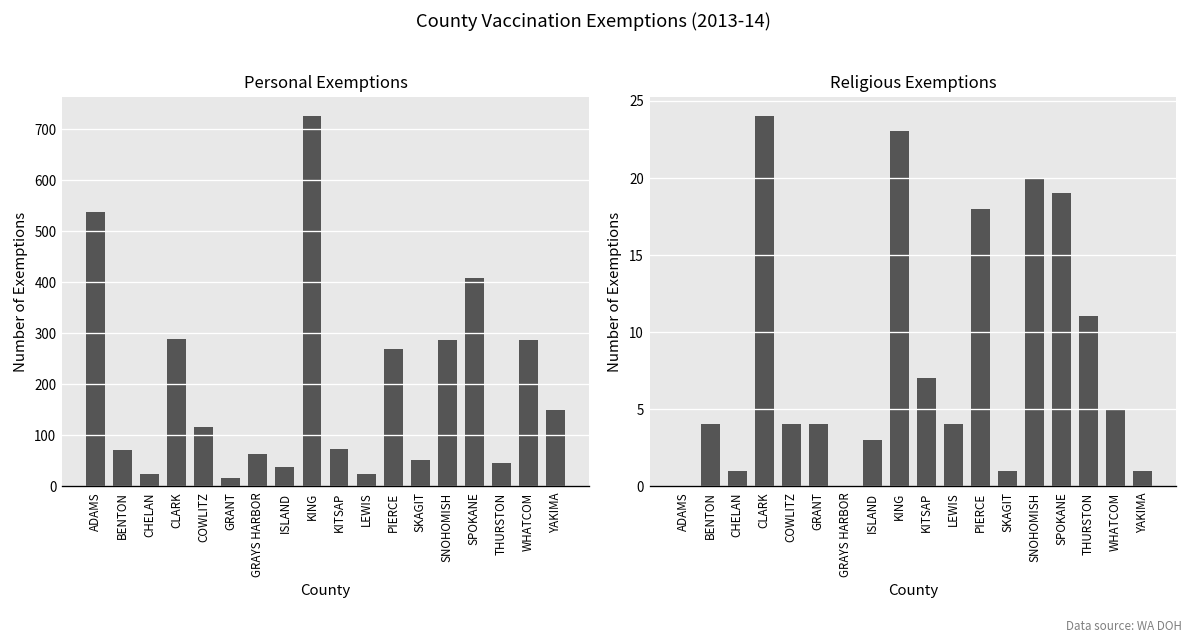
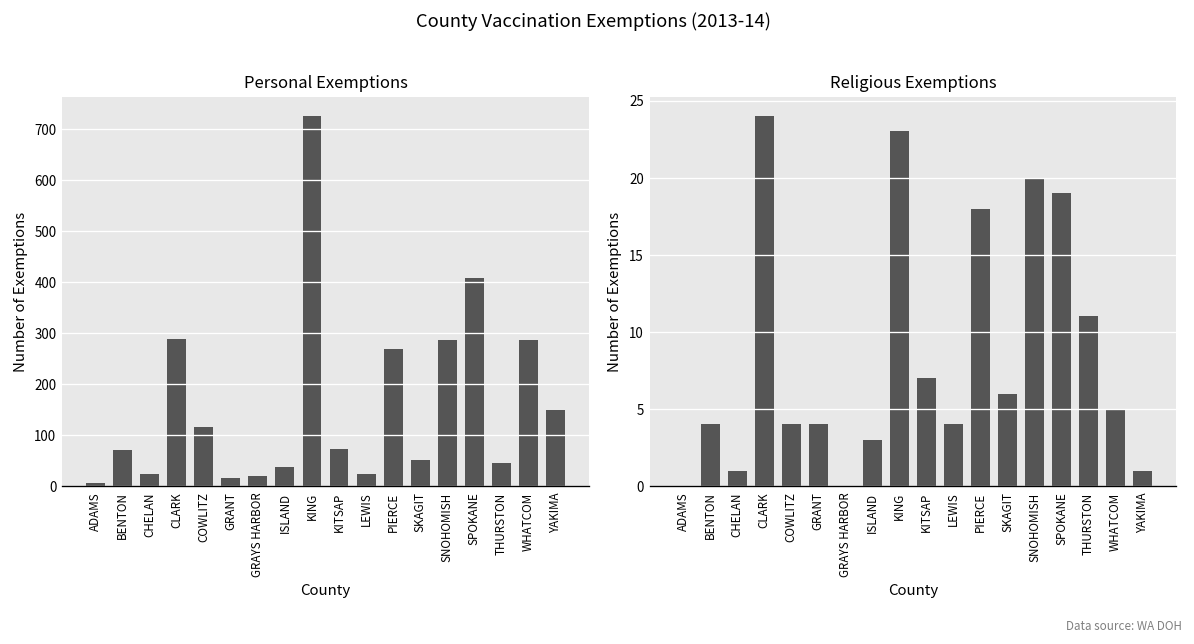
  {
    "Personal Exemptions": {
-     "ADAMS": 540,
+     "ADAMS": 10,
      "BENTON": 70,
      "CHELAN": 20,
      "CLARK": 290,
      "COWLITZ": 120,
      "GRANT": 20,
-     "GRAYS HARBOR": 60,
+     "GRAYS HARBOR": 20,
      "ISLAND": 40,
      "KING": 730,
      "KITSAP": 70,
      "LEWIS": 20,
      "PIERCE": 270,
      "SKAGIT": 50,
      "SNOHOMISH": 290,
      "SPOKANE": 410,
      "THURSTON": 50,
      "WHATCOM": 290,
      "YAKIMA": 150
    },
    "Religious Exemptions": {
      "ADAMS": 0,
      "BENTON": 4,
      "CHELAN": 1,
      "CLARK": 24,
      "COWLITZ": 4,
      "GRANT": 4,
      "GRAYS HARBOR": 0,
      "ISLAND": 3,
      "KING": 23,
      "KITSAP": 7,
      "LEWIS": 4,
      "PIERCE": 18,
-     "SKAGIT": 1,
+     "SKAGIT": 6,
      "SNOHOMISH": 20,
      "SPOKANE": 19,
      "THURSTON": 11,
      "WHATCOM": 5,
      "YAKIMA": 1
    }
  }
